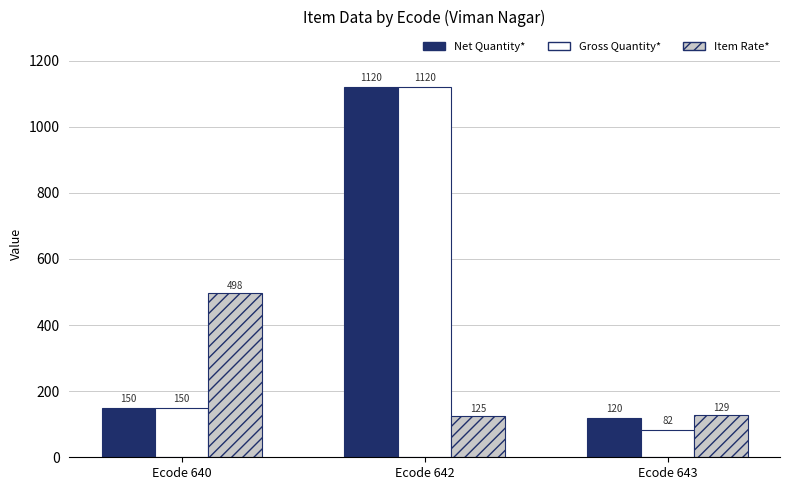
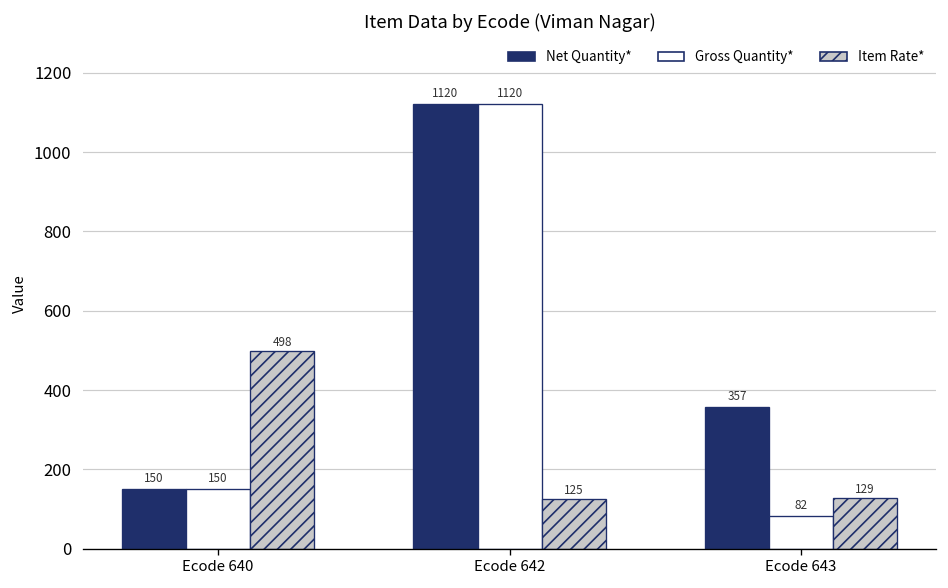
  {
    "Net Quantity*": {
      "Ecode 640": 150,
      "Ecode 642": 1120,
-     "Ecode 643": 120
+     "Ecode 643": 357
    },
    "Gross Quantity*": {
      "Ecode 640": 150,
      "Ecode 642": 1120,
      "Ecode 643": 82
    },
    "Item Rate*": {
      "Ecode 640": 498,
      "Ecode 642": 125,
      "Ecode 643": 129
    }
  }
